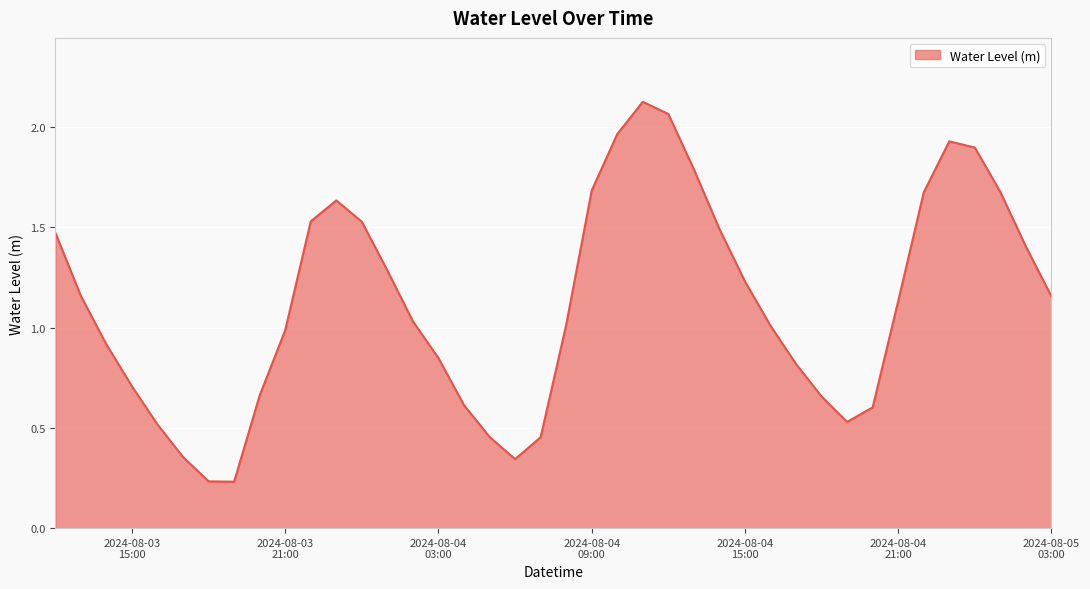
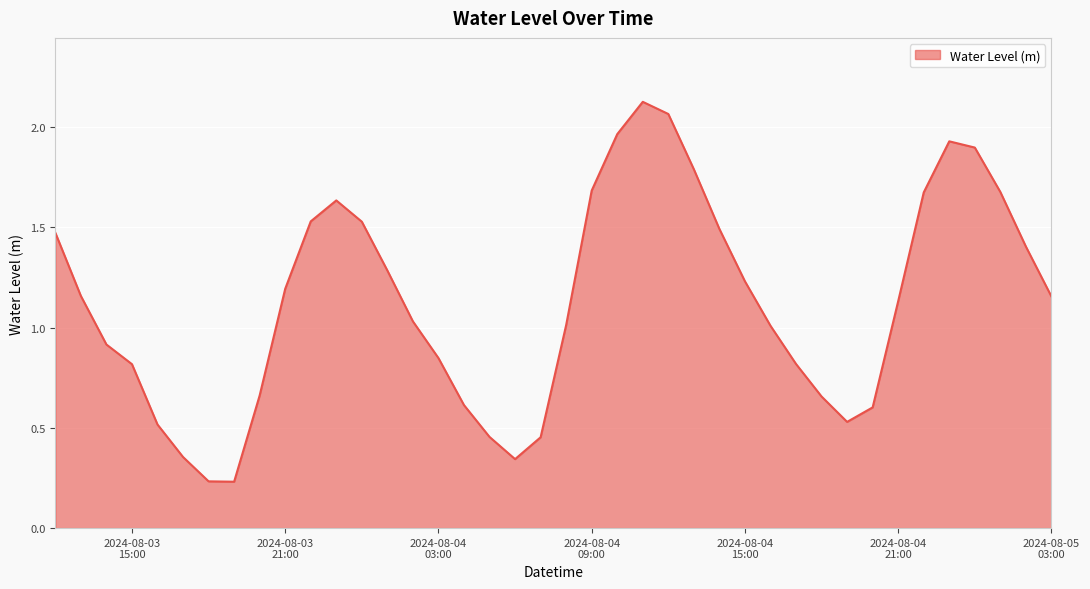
  {
-   "2024-08-03 15:00": 0.71,
-   "2024-08-03 21:00": 0.99,
+   "2024-08-03 15:00": 0.82,
+   "2024-08-03 21:00": 1.19,
    "2024-08-04 03:00": 0.85,
    "2024-08-04 09:00": 1.68,
    "2024-08-04 15:00": 1.23,
    "2024-08-04 21:00": 1.13,
    "2024-08-05 03:00": 1.16
  }
